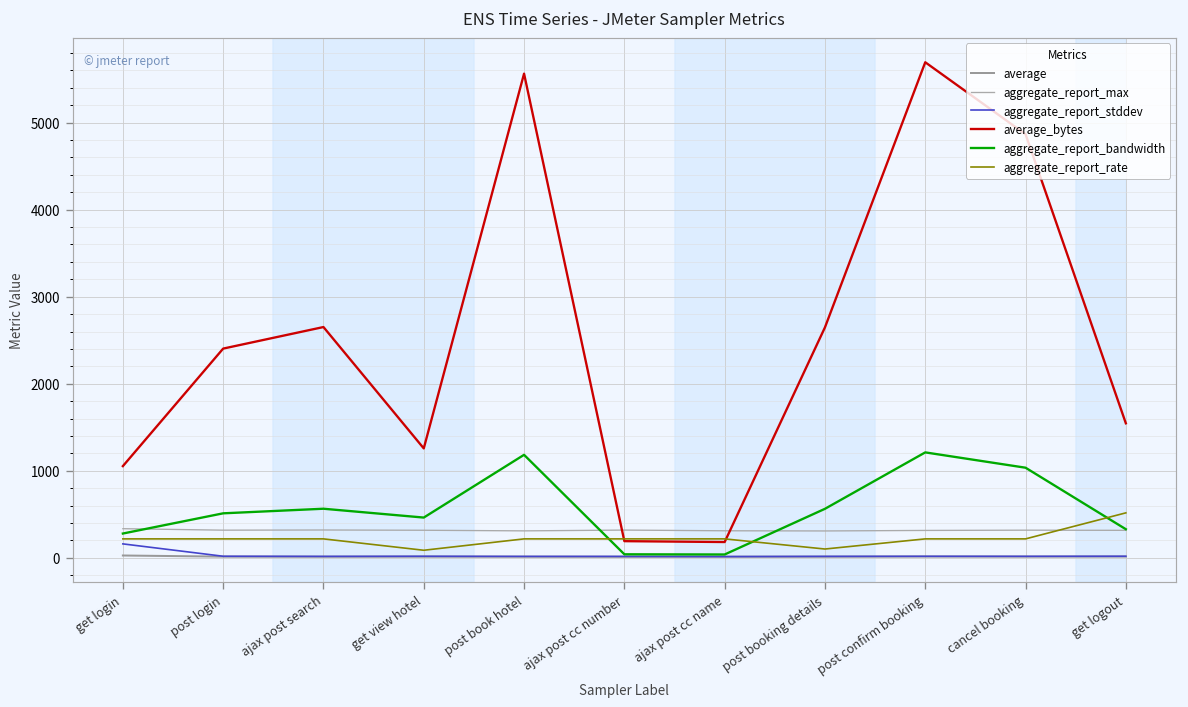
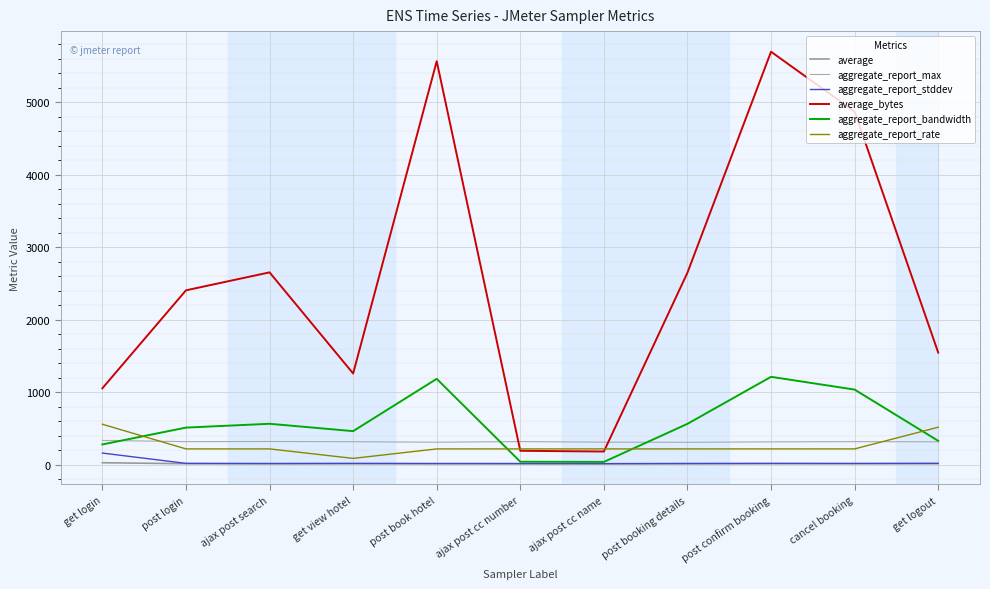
  {
    "aggregate_report_stddev": {
      "get login": 200
    },
    "average_bytes": {
      "get login": 1100,
      "post login": 2400,
      "ajax post search": 2700,
      "get view hotel": 1300,
      "post book hotel": 5600,
      "ajax post cc name": 200,
      "post booking details": 2600,
      "post confirm booking": 5700,
      "get logout": 1500
    },
    "aggregate_report_bandwidth": {
      "get login": 300,
      "post login": 500,
      "ajax post search": 600,
      "get view hotel": 500,
      "post book hotel": 1200,
      "post booking details": 600,
      "post confirm booking": 1200,
      "cancel booking": 1000
    },
    "aggregate_report_rate": {
-     "get login": 200,
+     "get login": 600,
      "post login": 200,
      "ajax post search": 200,
      "get view hotel": 100,
      "post book hotel": 200,
      "ajax post cc name": 200,
-     "post booking details": 100,
+     "post booking details": 200,
      "post confirm booking": 200,
      "cancel booking": 200,
      "get logout": 500
    }
  }
